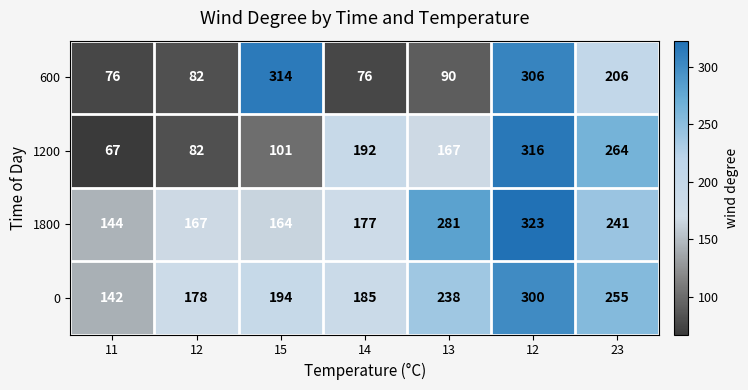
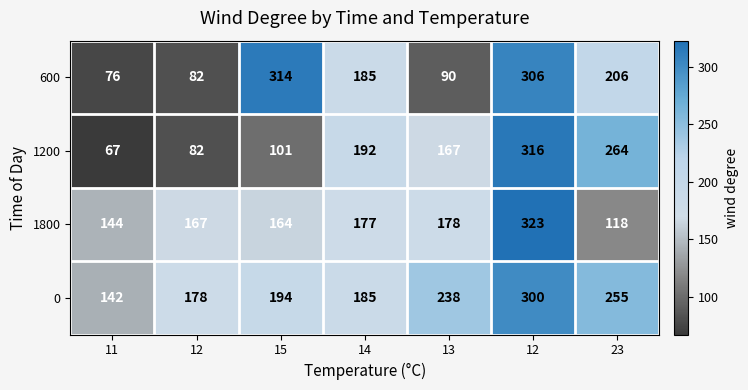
  {
    "600": {
      "11": 76,
      "15": 314,
-     "14": 76,
+     "14": 185,
      "13": 90,
      "23": 206
    },
    "1200": {
      "11": 67,
      "15": 101,
      "14": 192,
      "13": 167,
      "23": 264
    },
    "1800": {
      "11": 144,
      "15": 164,
      "14": 177,
-     "13": 281,
-     "23": 241
+     "13": 178,
+     "23": 118
    },
    "0": {
      "11": 142,
      "15": 194,
      "14": 185,
      "13": 238,
      "23": 255
    }
  }
